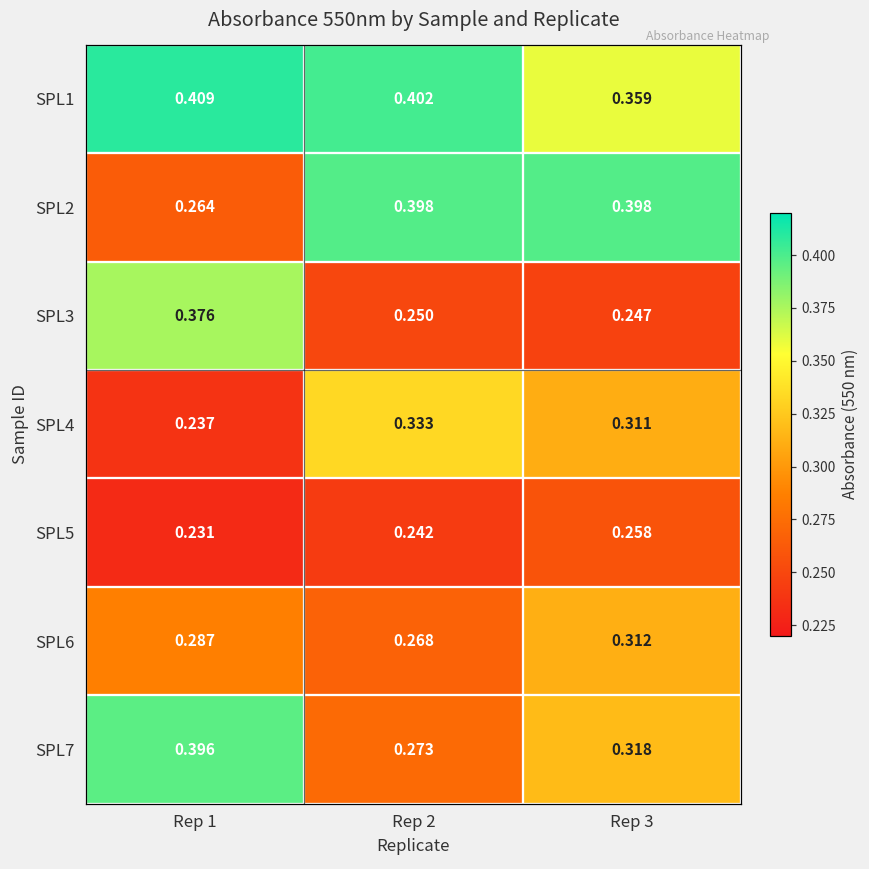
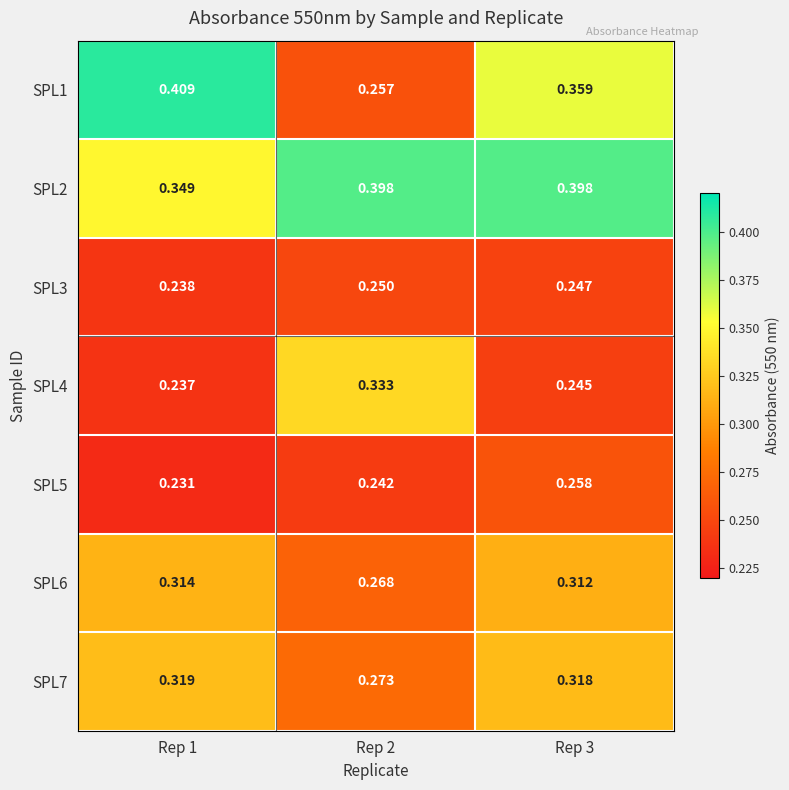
  {
    "SPL1": {
      "Rep 1": 0.409,
-     "Rep 2": 0.402,
+     "Rep 2": 0.257,
      "Rep 3": 0.359
    },
    "SPL2": {
-     "Rep 1": 0.264,
+     "Rep 1": 0.349,
      "Rep 2": 0.398,
      "Rep 3": 0.398
    },
    "SPL3": {
-     "Rep 1": 0.376,
+     "Rep 1": 0.238,
      "Rep 2": 0.250,
      "Rep 3": 0.247
    },
    "SPL4": {
      "Rep 1": 0.237,
      "Rep 2": 0.333,
-     "Rep 3": 0.311
+     "Rep 3": 0.245
    },
    "SPL5": {
      "Rep 1": 0.231,
      "Rep 2": 0.242,
      "Rep 3": 0.258
    },
    "SPL6": {
-     "Rep 1": 0.287,
+     "Rep 1": 0.314,
      "Rep 2": 0.268,
      "Rep 3": 0.312
    },
    "SPL7": {
-     "Rep 1": 0.396,
+     "Rep 1": 0.319,
      "Rep 2": 0.273,
      "Rep 3": 0.318
    }
  }
